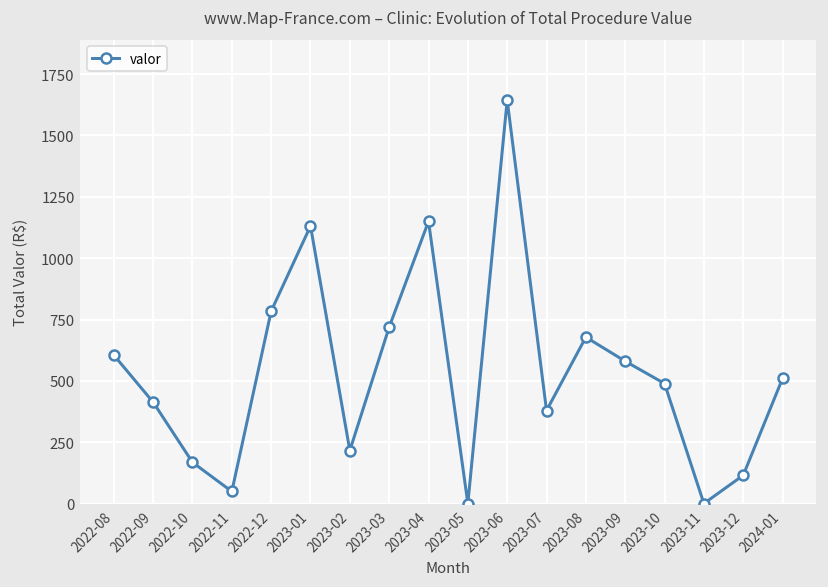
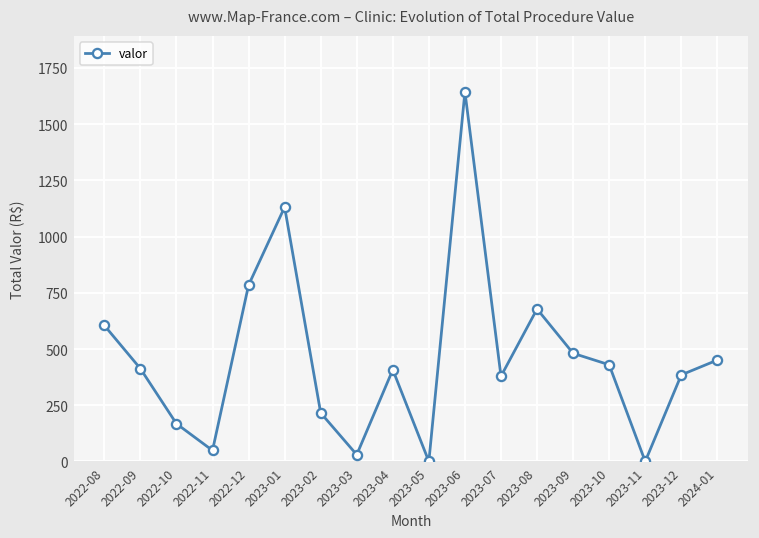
  {
    "2022-08": 610,
    "2022-09": 410,
    "2022-10": 170,
    "2022-11": 50,
    "2022-12": 780,
    "2023-01": 1130,
    "2023-02": 220,
-   "2023-03": 720,
-   "2023-04": 1150,
+   "2023-03": 30,
+   "2023-04": 410,
    "2023-05": 0,
    "2023-06": 1640,
    "2023-07": 380,
    "2023-08": 680,
-   "2023-09": 580,
-   "2023-10": 490,
+   "2023-09": 480,
+   "2023-10": 430,
    "2023-11": 0,
-   "2023-12": 120,
-   "2024-01": 510
+   "2023-12": 390,
+   "2024-01": 450
  }
